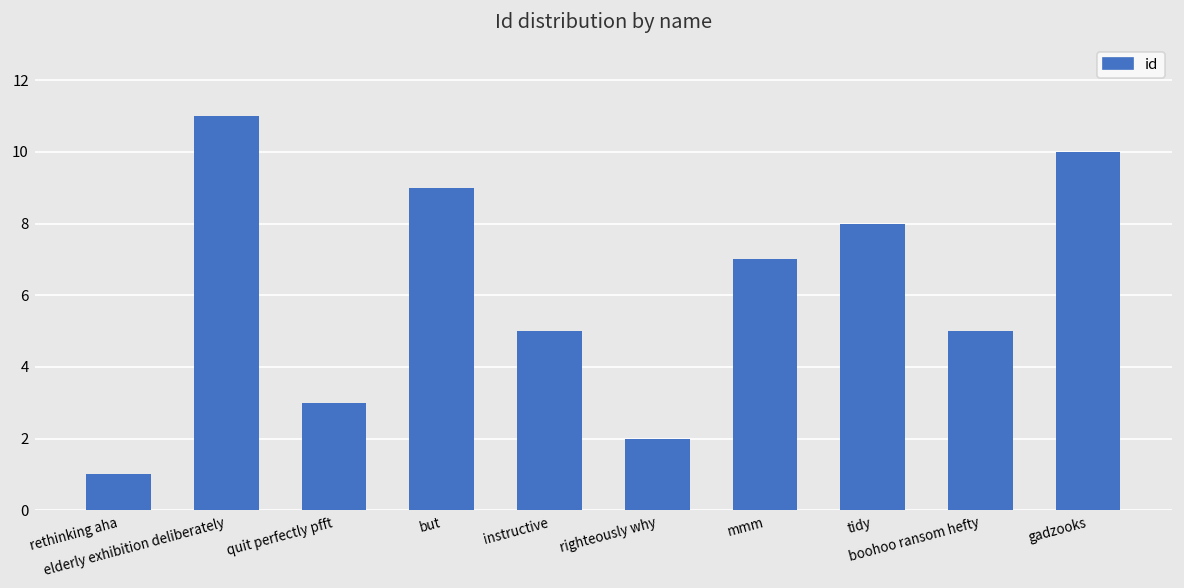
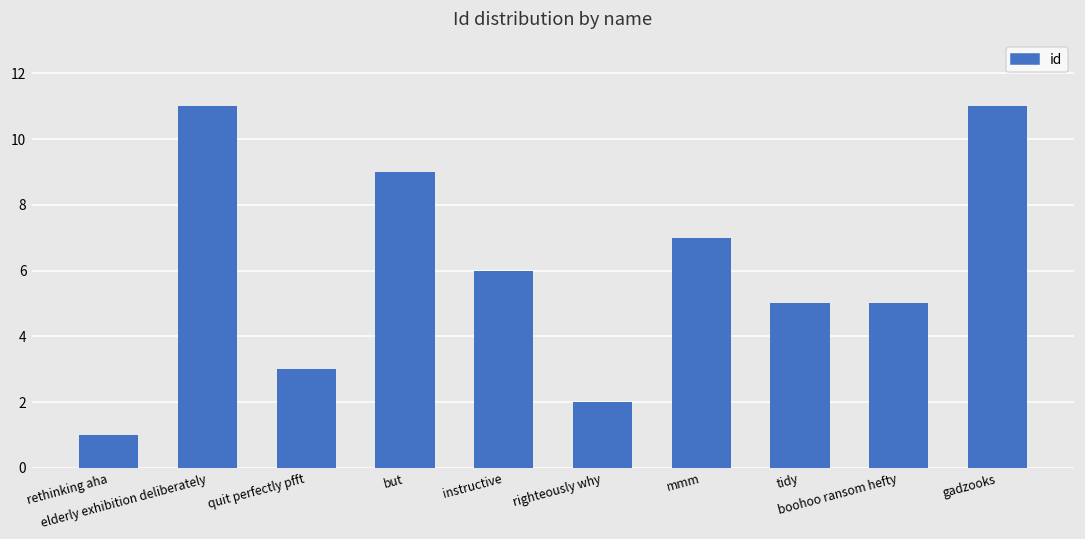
  {
    "rethinking aha": 1,
    "elderly exhibition deliberately": 11,
    "quit perfectly pfft": 3,
    "but": 9,
-   "instructive": 5,
+   "instructive": 6,
    "righteously why": 2,
    "mmm": 7,
-   "tidy": 8,
+   "tidy": 5,
    "boohoo ransom hefty": 5,
-   "gadzooks": 10
+   "gadzooks": 11
  }
